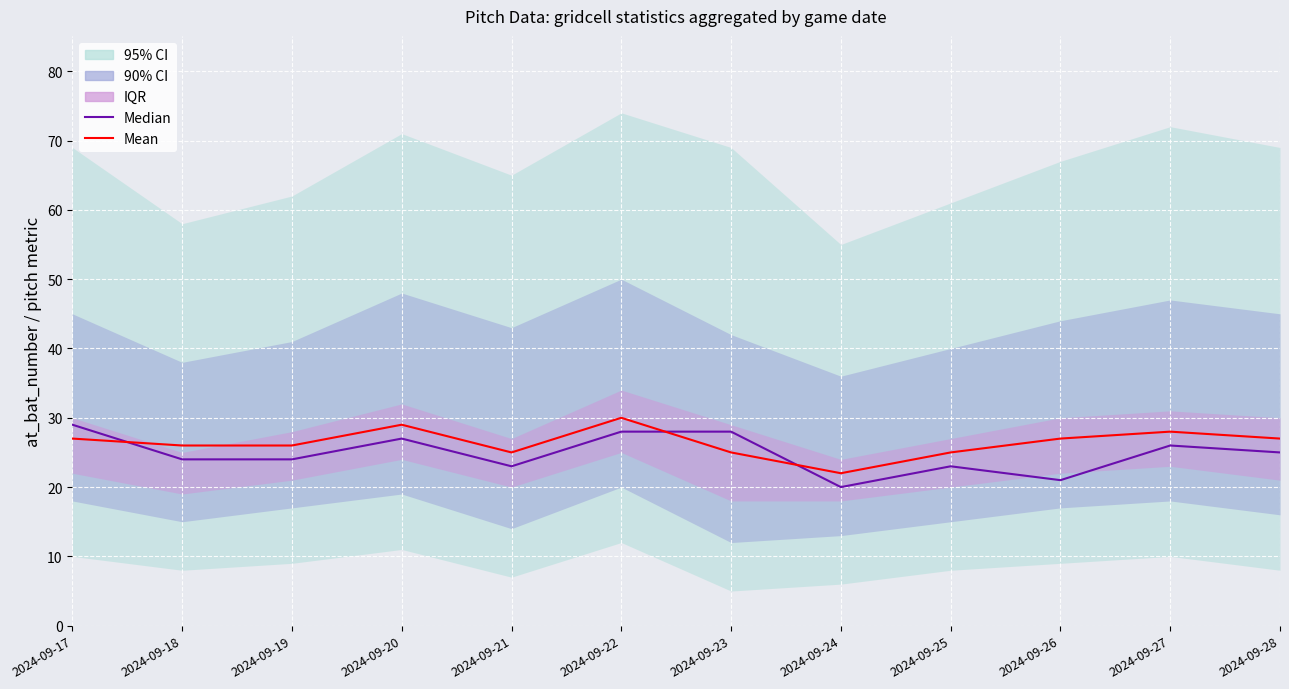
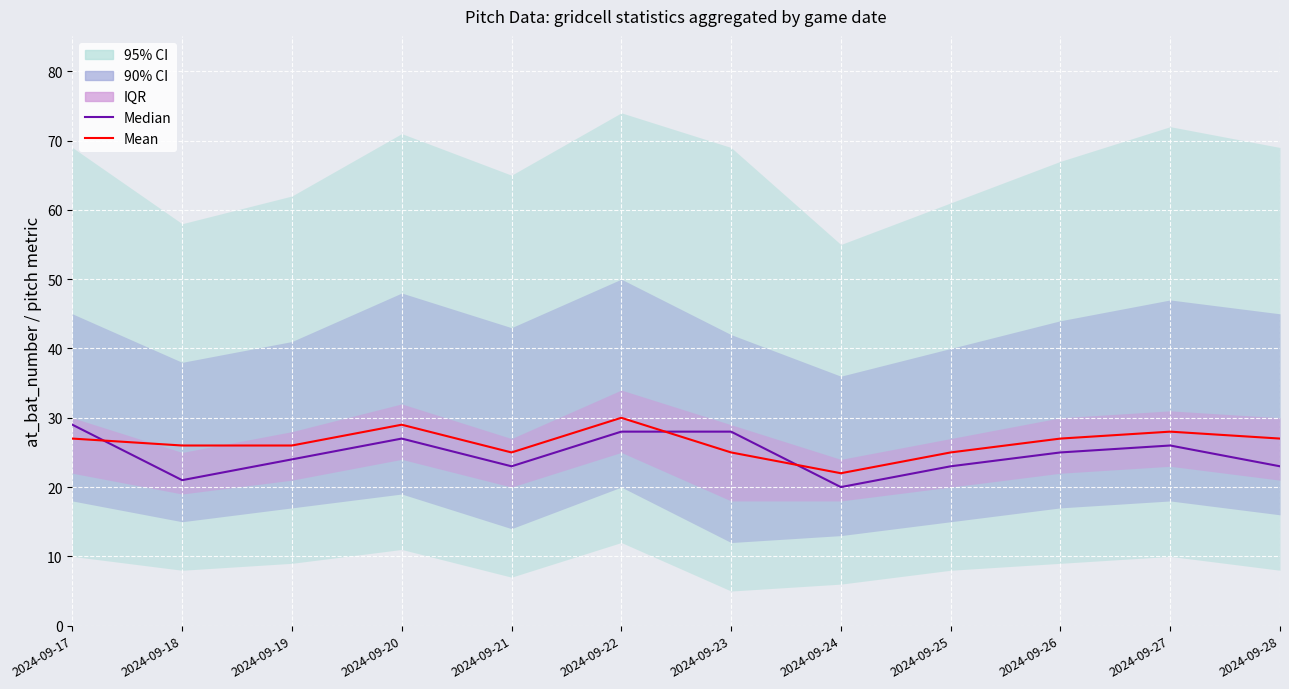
  {
    "Median": {
      "2024-09-17": 29,
-     "2024-09-18": 24,
+     "2024-09-18": 21,
      "2024-09-19": 24,
      "2024-09-20": 27,
      "2024-09-21": 23,
      "2024-09-22": 28,
      "2024-09-23": 28,
      "2024-09-24": 20,
      "2024-09-25": 23,
-     "2024-09-26": 21,
+     "2024-09-26": 25,
      "2024-09-27": 26,
-     "2024-09-28": 25
+     "2024-09-28": 23
    },
    "Mean": {
      "2024-09-17": 27,
      "2024-09-18": 26,
      "2024-09-19": 26,
      "2024-09-20": 29,
      "2024-09-21": 25,
      "2024-09-22": 30,
      "2024-09-23": 25,
      "2024-09-24": 22,
      "2024-09-25": 25,
      "2024-09-26": 27,
      "2024-09-27": 28,
      "2024-09-28": 27
    }
  }
